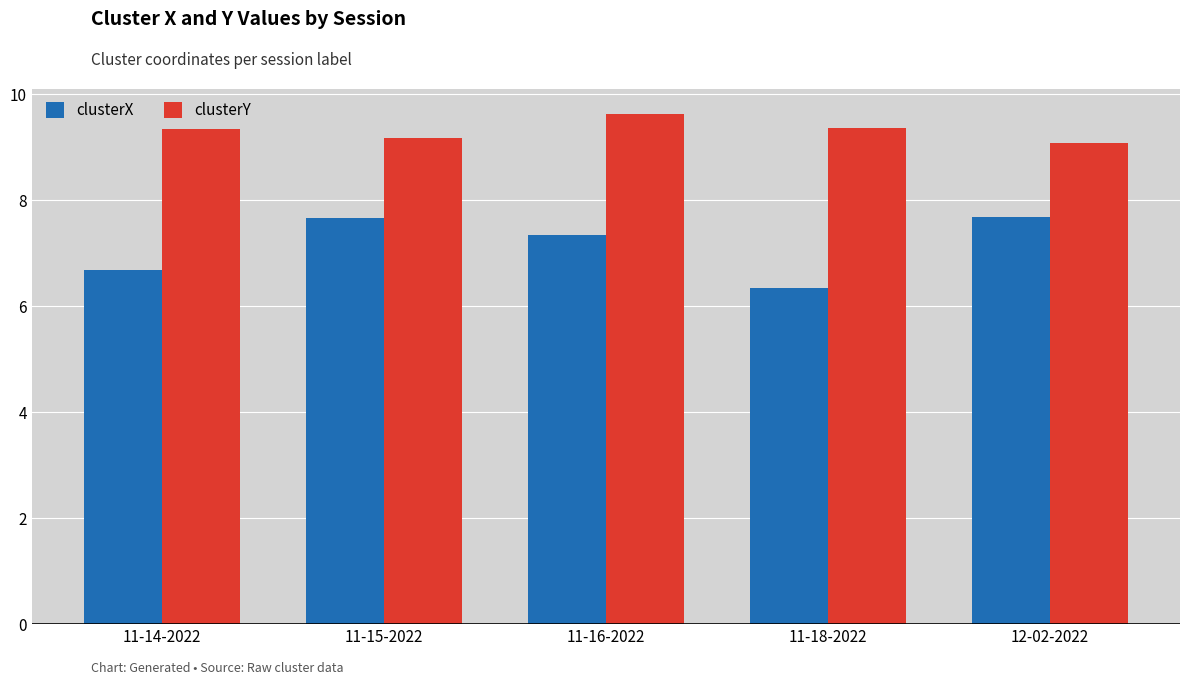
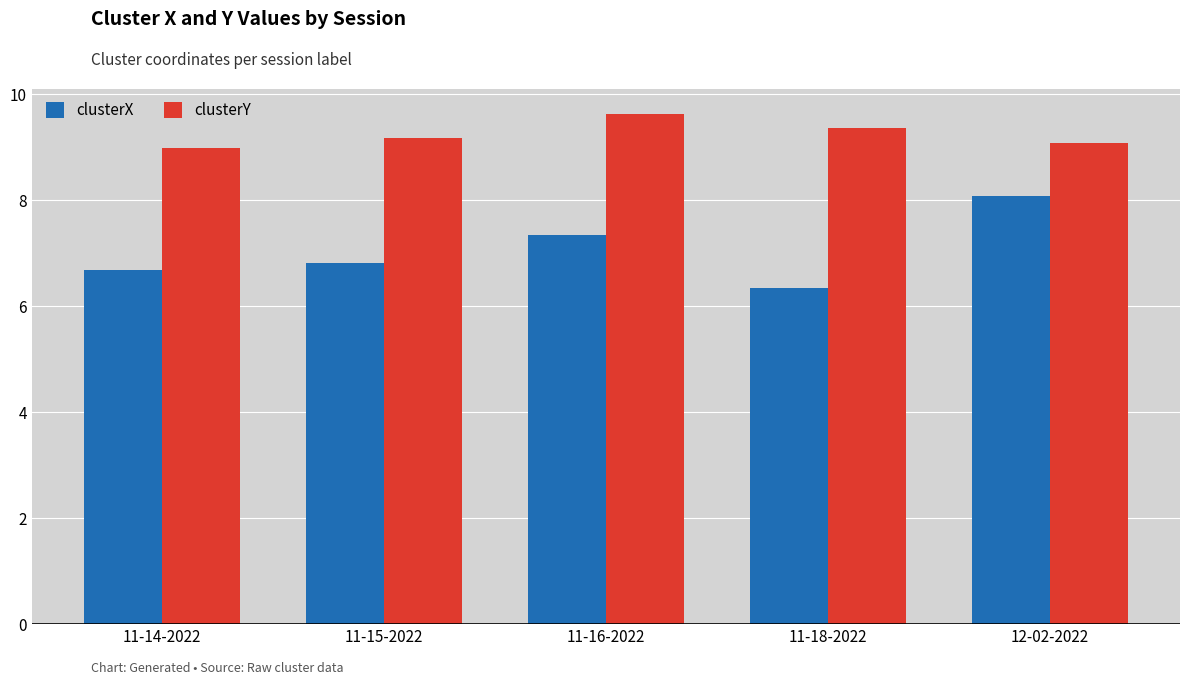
  {
    "clusterX": {
      "11-14-2022": 6.7,
-     "11-15-2022": 7.7,
+     "11-15-2022": 6.8,
      "11-16-2022": 7.4,
      "11-18-2022": 6.3,
-     "12-02-2022": 7.7
+     "12-02-2022": 8.1
    },
    "clusterY": {
-     "11-14-2022": 9.3,
+     "11-14-2022": 9.0,
      "11-15-2022": 9.2,
      "11-16-2022": 9.6,
      "11-18-2022": 9.4,
      "12-02-2022": 9.1
    }
  }
